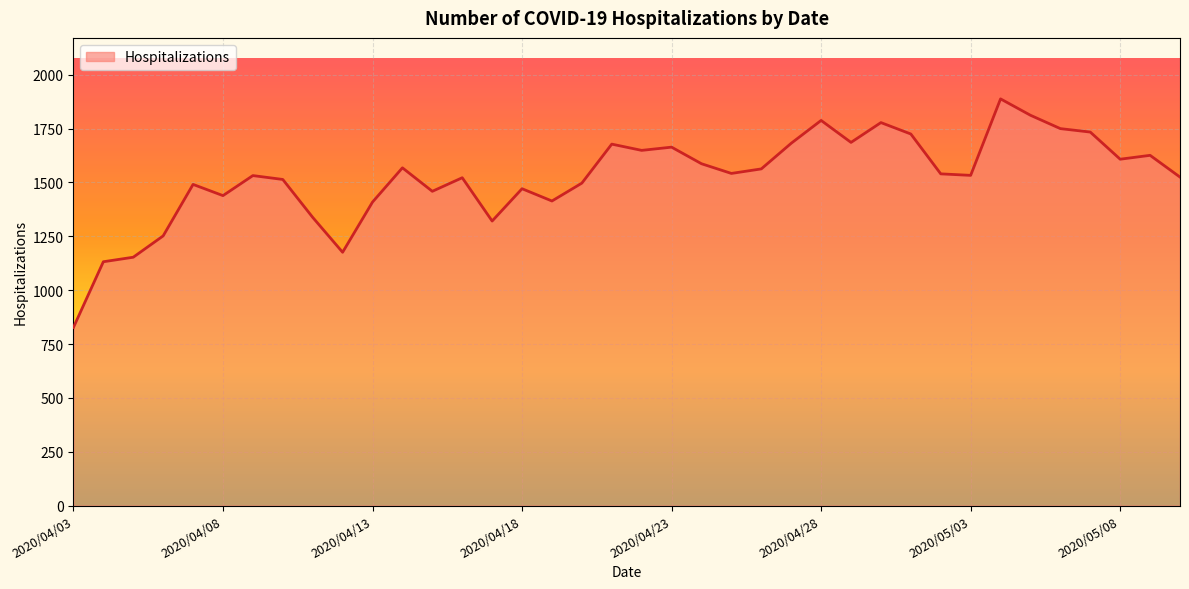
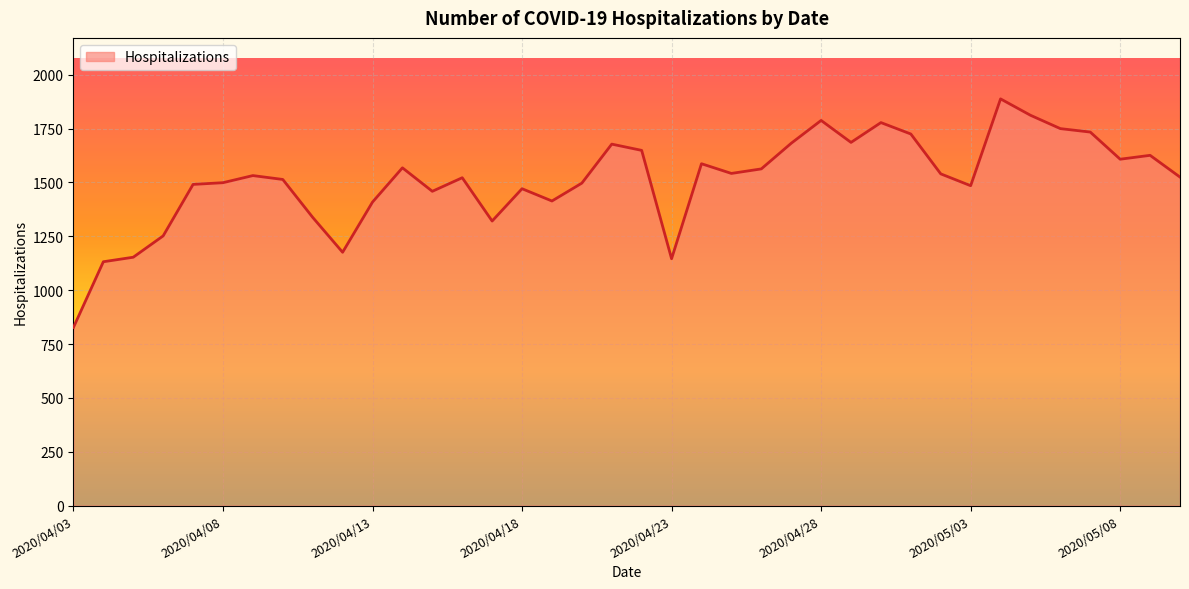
  {
    "2020/04/03": 830,
-   "2020/04/08": 1440,
+   "2020/04/08": 1500,
    "2020/04/13": 1410,
    "2020/04/18": 1470,
-   "2020/04/23": 1660,
+   "2020/04/23": 1150,
    "2020/04/28": 1790,
-   "2020/05/03": 1530,
+   "2020/05/03": 1490,
    "2020/05/08": 1610
  }
